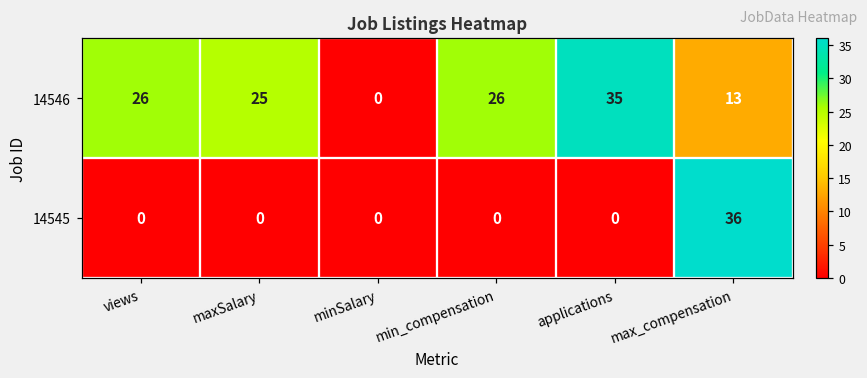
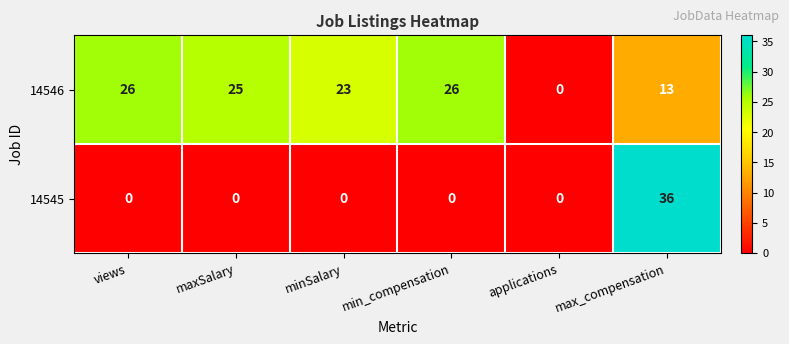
  {
    "14546": {
      "views": 26,
      "maxSalary": 25,
-     "minSalary": 0,
+     "minSalary": 23,
      "min_compensation": 26,
-     "applications": 35,
+     "applications": 0,
      "max_compensation": 13
    },
    "14545": {
      "views": 0,
      "maxSalary": 0,
      "minSalary": 0,
      "min_compensation": 0,
      "applications": 0,
      "max_compensation": 36
    }
  }
